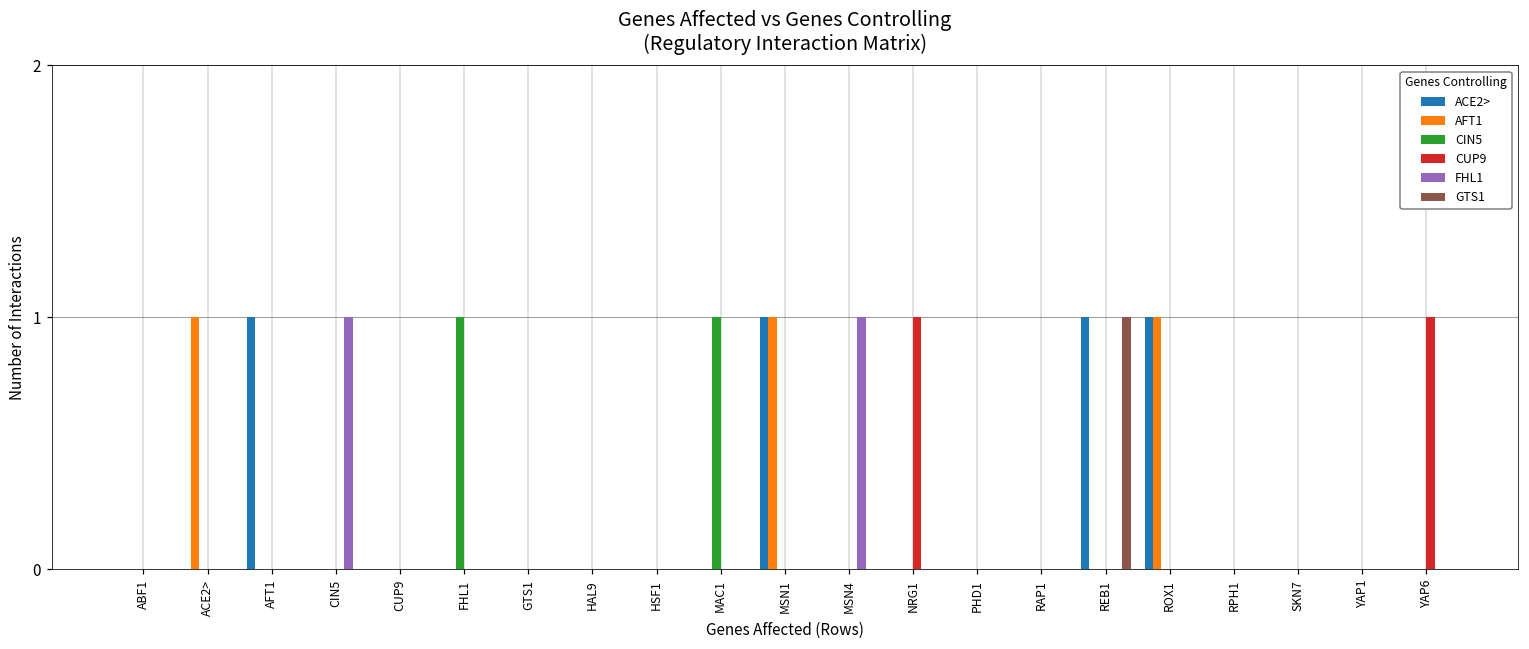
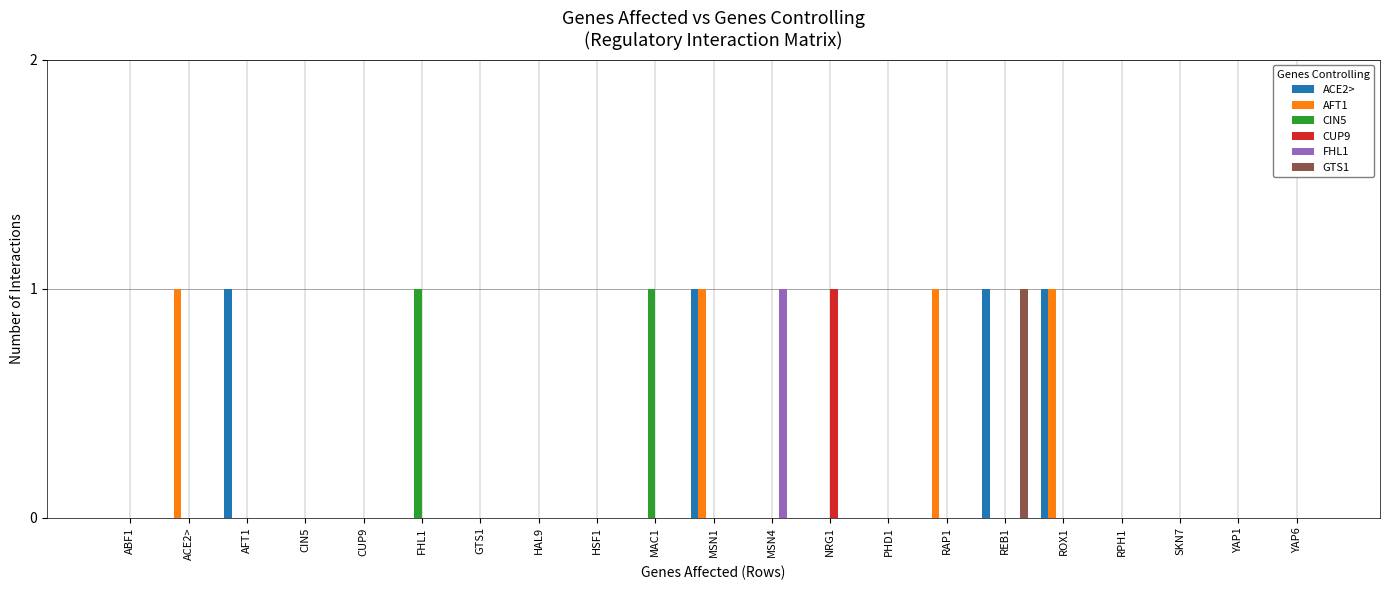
  {
    "ACE2>": {
      "ABF1": 0,
      "ACE2>": 0,
      "AFT1": 1,
      "CIN5": 0,
      "CUP9": 0,
      "FHL1": 0,
      "GTS1": 0,
      "HAL9": 0,
      "HSF1": 0,
      "MAC1": 0,
      "MSN1": 1,
      "MSN4": 0,
      "NRG1": 0,
      "PHD1": 0,
      "RAP1": 0,
      "REB1": 1,
      "ROX1": 1,
      "RPH1": 0,
      "SKN7": 0,
      "YAP1": 0,
      "YAP6": 0
    },
    "AFT1": {
      "ABF1": 0,
      "ACE2>": 1,
      "AFT1": 0,
      "CIN5": 0,
      "CUP9": 0,
      "FHL1": 0,
      "GTS1": 0,
      "HAL9": 0,
      "HSF1": 0,
      "MAC1": 0,
      "MSN1": 1,
      "MSN4": 0,
      "NRG1": 0,
      "PHD1": 0,
-     "RAP1": 0,
+     "RAP1": 1,
      "REB1": 0,
      "ROX1": 1,
      "RPH1": 0,
      "SKN7": 0,
      "YAP1": 0,
      "YAP6": 0
    },
    "CIN5": {
      "ABF1": 0,
      "ACE2>": 0,
      "AFT1": 0,
      "CIN5": 0,
      "CUP9": 0,
      "FHL1": 1,
      "GTS1": 0,
      "HAL9": 0,
      "HSF1": 0,
      "MAC1": 1,
      "MSN1": 0,
      "MSN4": 0,
      "NRG1": 0,
      "PHD1": 0,
      "RAP1": 0,
      "REB1": 0,
      "ROX1": 0,
      "RPH1": 0,
      "SKN7": 0,
      "YAP1": 0,
      "YAP6": 0
    },
    "CUP9": {
      "ABF1": 0,
      "ACE2>": 0,
      "AFT1": 0,
      "CIN5": 0,
      "CUP9": 0,
      "FHL1": 0,
      "GTS1": 0,
      "HAL9": 0,
      "HSF1": 0,
      "MAC1": 0,
      "MSN1": 0,
      "MSN4": 0,
      "NRG1": 1,
      "PHD1": 0,
      "RAP1": 0,
      "REB1": 0,
      "ROX1": 0,
      "RPH1": 0,
      "SKN7": 0,
      "YAP1": 0,
-     "YAP6": 1
+     "YAP6": 0
    },
    "FHL1": {
      "ABF1": 0,
      "ACE2>": 0,
      "AFT1": 0,
-     "CIN5": 1,
+     "CIN5": 0,
      "CUP9": 0,
      "FHL1": 0,
      "GTS1": 0,
      "HAL9": 0,
      "HSF1": 0,
      "MAC1": 0,
      "MSN1": 0,
      "MSN4": 1,
      "NRG1": 0,
      "PHD1": 0,
      "RAP1": 0,
      "REB1": 0,
      "ROX1": 0,
      "RPH1": 0,
      "SKN7": 0,
      "YAP1": 0,
      "YAP6": 0
    },
    "GTS1": {
      "ABF1": 0,
      "ACE2>": 0,
      "AFT1": 0,
      "CIN5": 0,
      "CUP9": 0,
      "FHL1": 0,
      "GTS1": 0,
      "HAL9": 0,
      "HSF1": 0,
      "MAC1": 0,
      "MSN1": 0,
      "MSN4": 0,
      "NRG1": 0,
      "PHD1": 0,
      "RAP1": 0,
      "REB1": 1,
      "ROX1": 0,
      "RPH1": 0,
      "SKN7": 0,
      "YAP1": 0,
      "YAP6": 0
    }
  }
